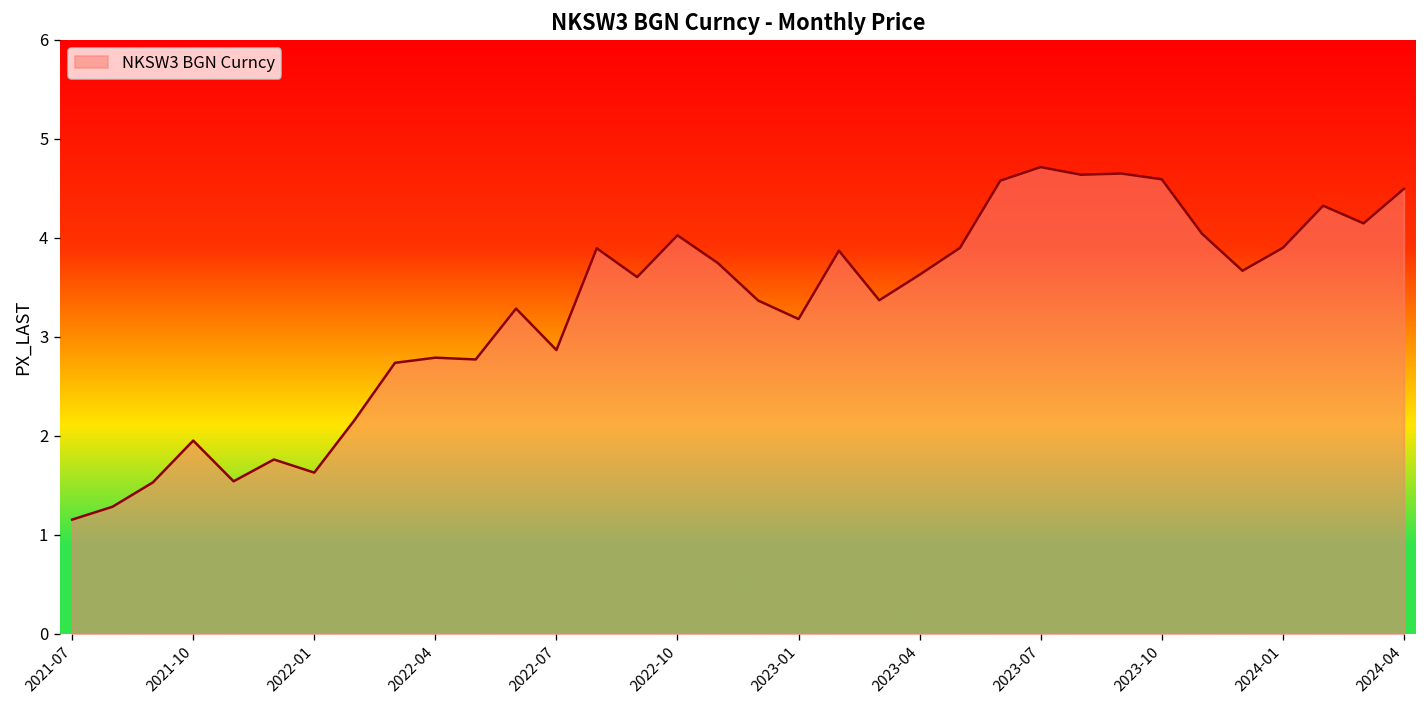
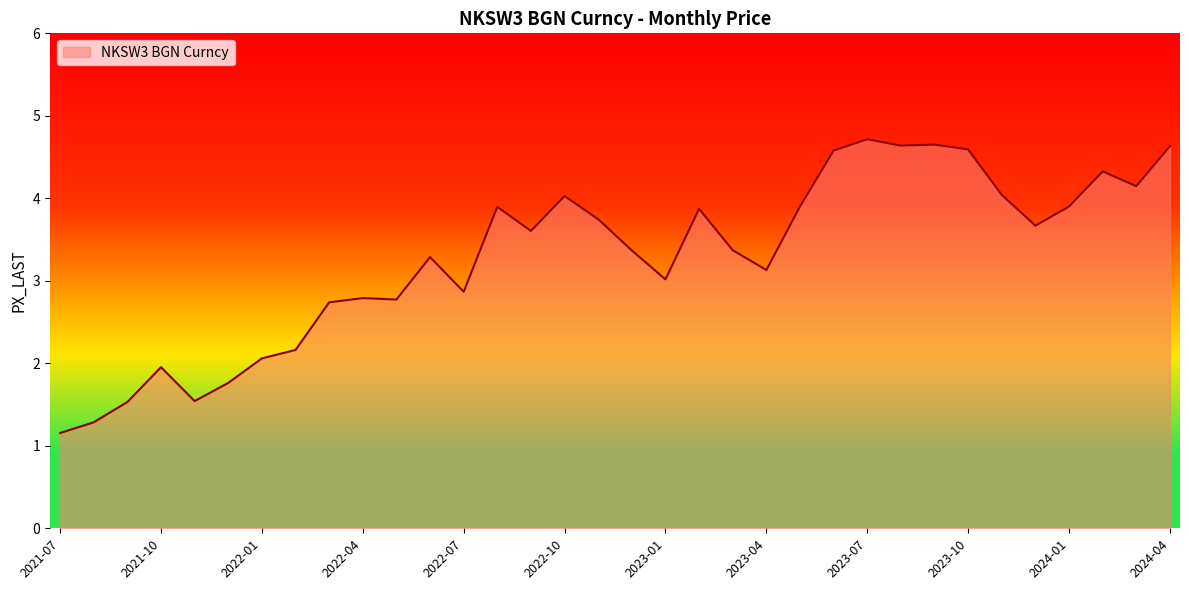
  {
    "2021-07": 1.2,
    "2021-10": 2.0,
-   "2022-01": 1.6,
+   "2022-01": 2.1,
    "2022-04": 2.8,
    "2022-07": 2.9,
    "2022-10": 4.0,
-   "2023-01": 3.2,
-   "2023-04": 3.6,
+   "2023-01": 3.0,
+   "2023-04": 3.1,
    "2023-07": 4.7,
    "2023-10": 4.6,
    "2024-01": 3.9,
-   "2024-04": 4.5
+   "2024-04": 4.6
  }
